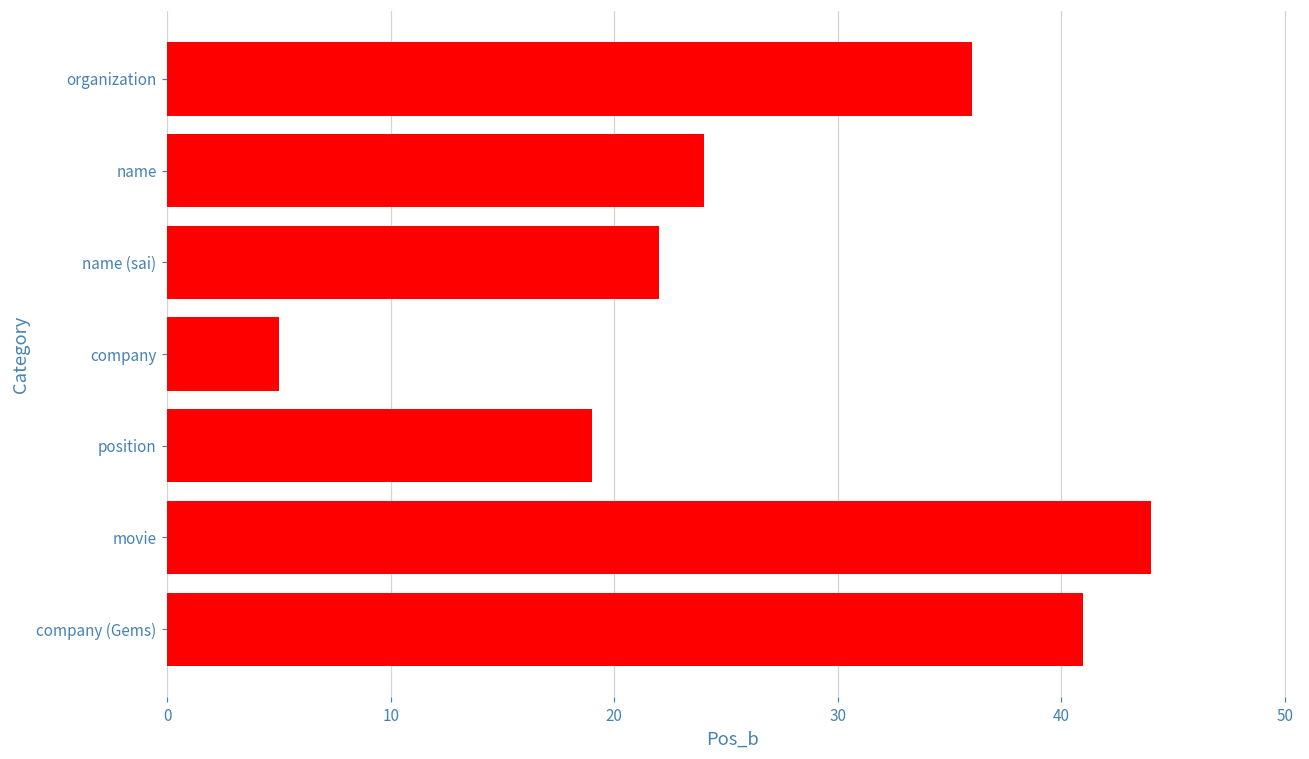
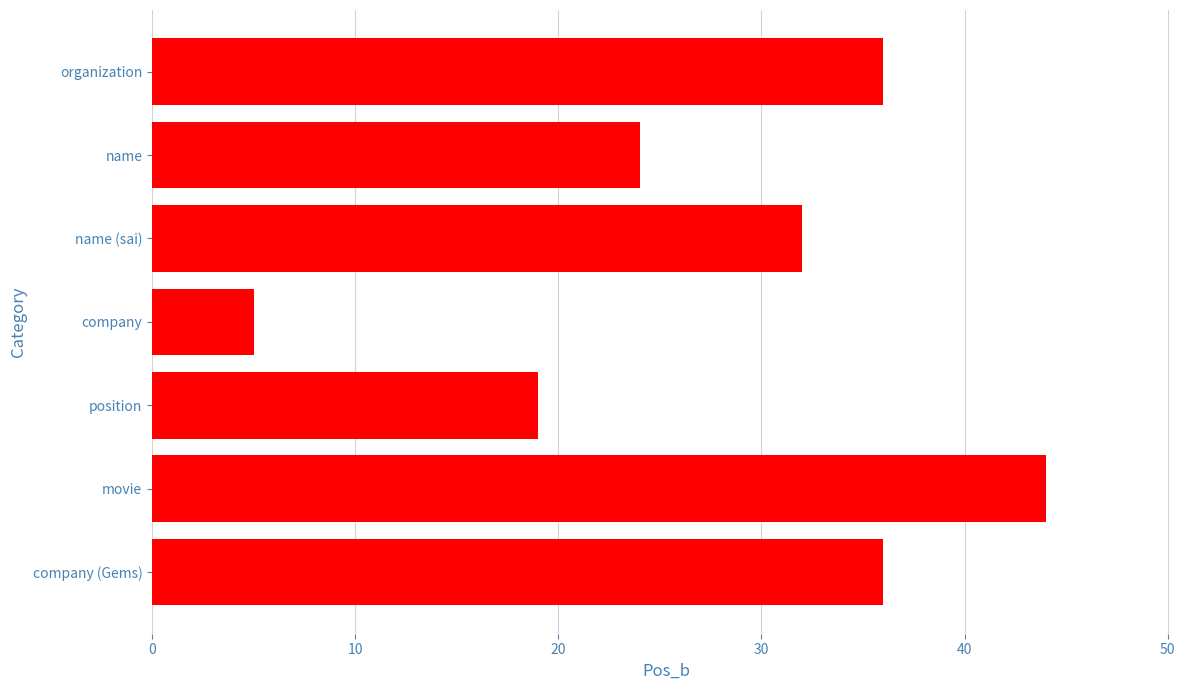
  {
    "organization": 36,
    "name": 24,
-   "name (sai)": 22,
+   "name (sai)": 32,
    "company": 5,
    "position": 19,
    "movie": 44,
-   "company (Gems)": 41
+   "company (Gems)": 36
  }
